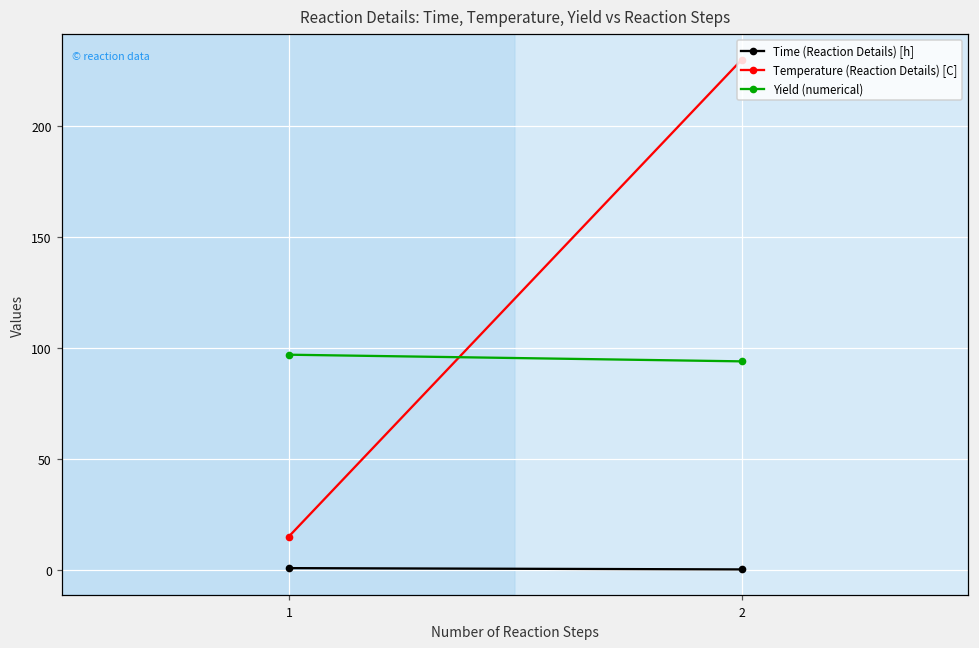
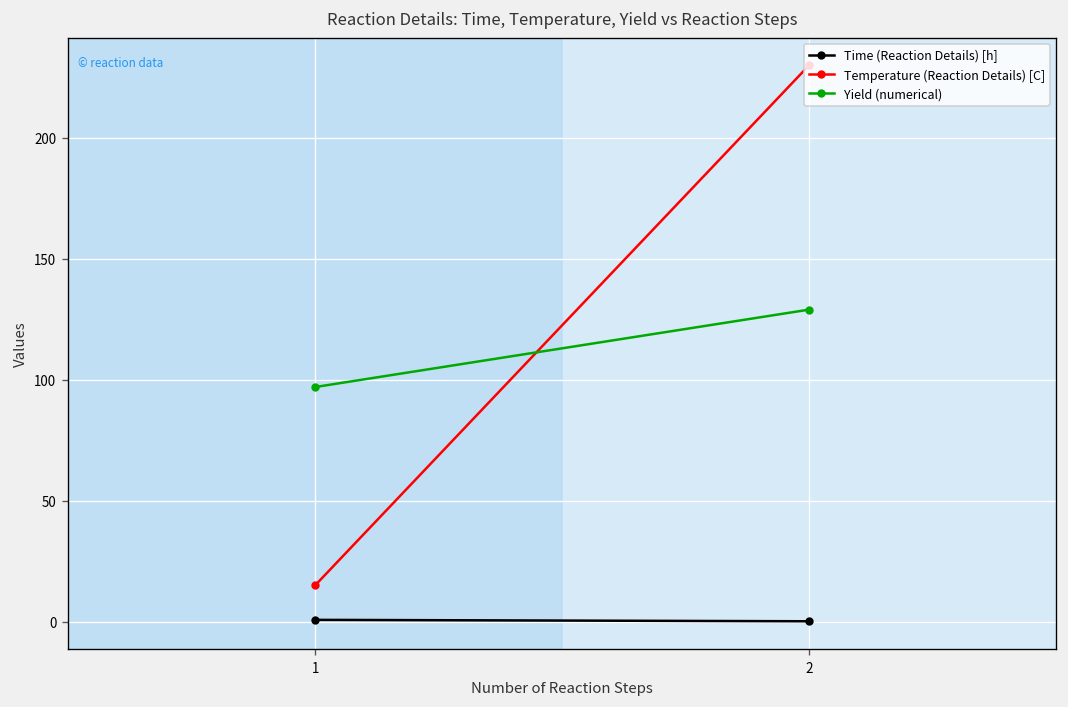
  {
    "Time (Reaction Details) [h]": {
      "1": 1,
      "2": 0
    },
    "Temperature (Reaction Details) [C]": {
      "1": 15
    },
    "Yield (numerical)": {
      "1": 97,
-     "2": 94
+     "2": 129
    }
  }
